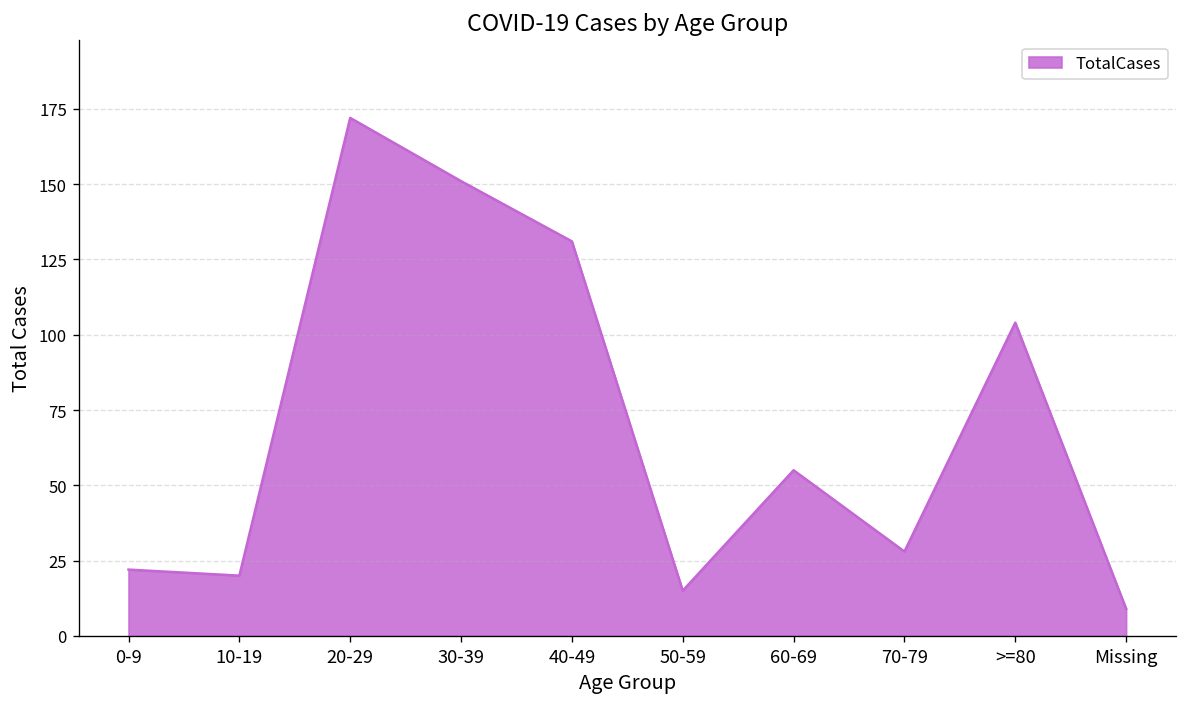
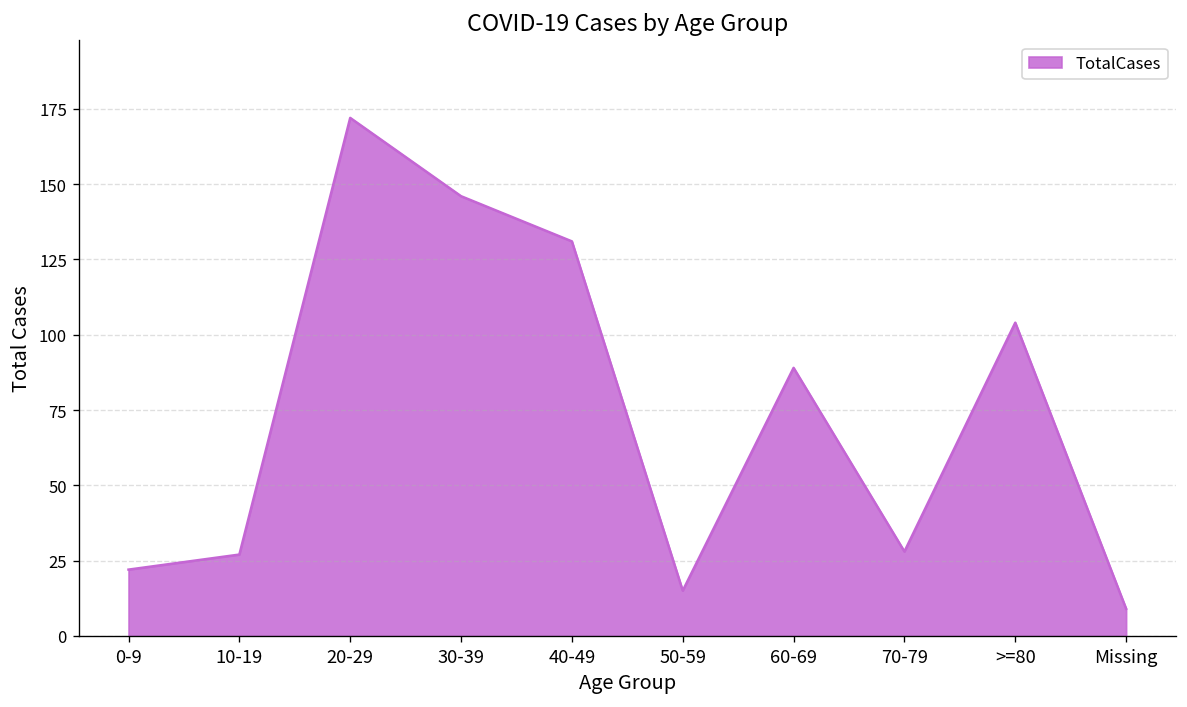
  {
    "0-9": 22,
-   "10-19": 20,
+   "10-19": 27,
    "20-29": 172,
-   "30-39": 151,
+   "30-39": 146,
    "40-49": 131,
    "50-59": 15,
-   "60-69": 55,
+   "60-69": 89,
    "70-79": 28,
    ">=80": 104,
    "Missing": 9
  }
